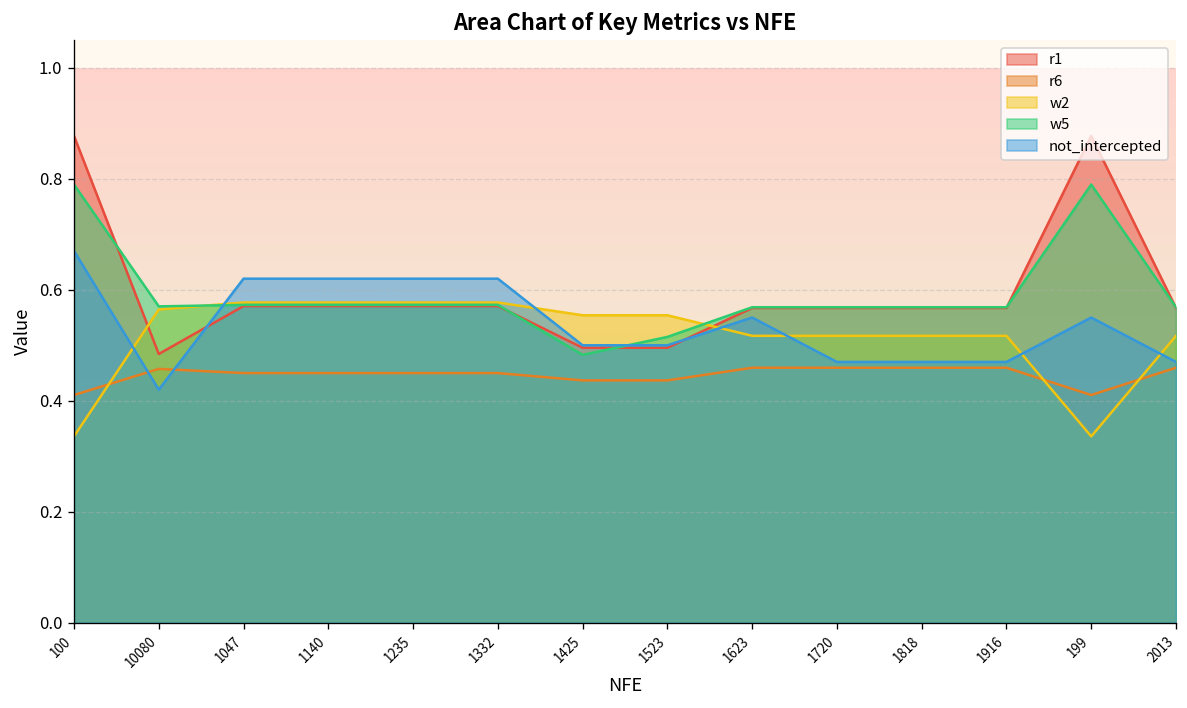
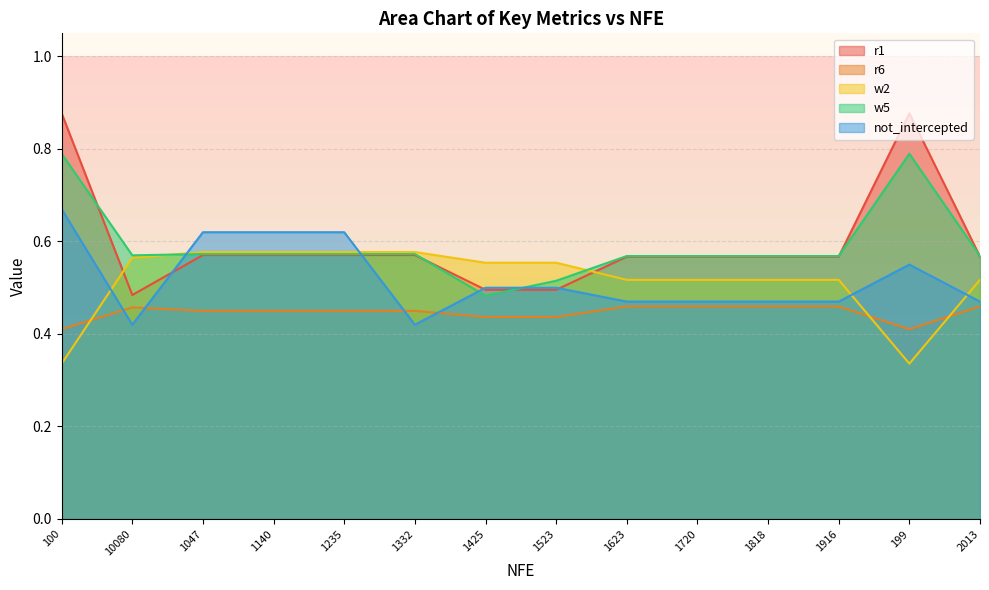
  {
    "w5": {
      "100": 0.79,
      "10080": 0.57,
      "1425": 0.48,
      "1523": 0.52,
      "199": 0.79
    },
    "not_intercepted": {
      "100": 0.67,
      "10080": 0.42,
      "1047": 0.62,
      "1140": 0.62,
      "1235": 0.62,
-     "1332": 0.62,
-     "1623": 0.55,
+     "1332": 0.42,
+     "1623": 0.47,
      "1720": 0.47,
      "1818": 0.47,
      "1916": 0.47,
      "199": 0.55,
      "2013": 0.47
    }
  }
